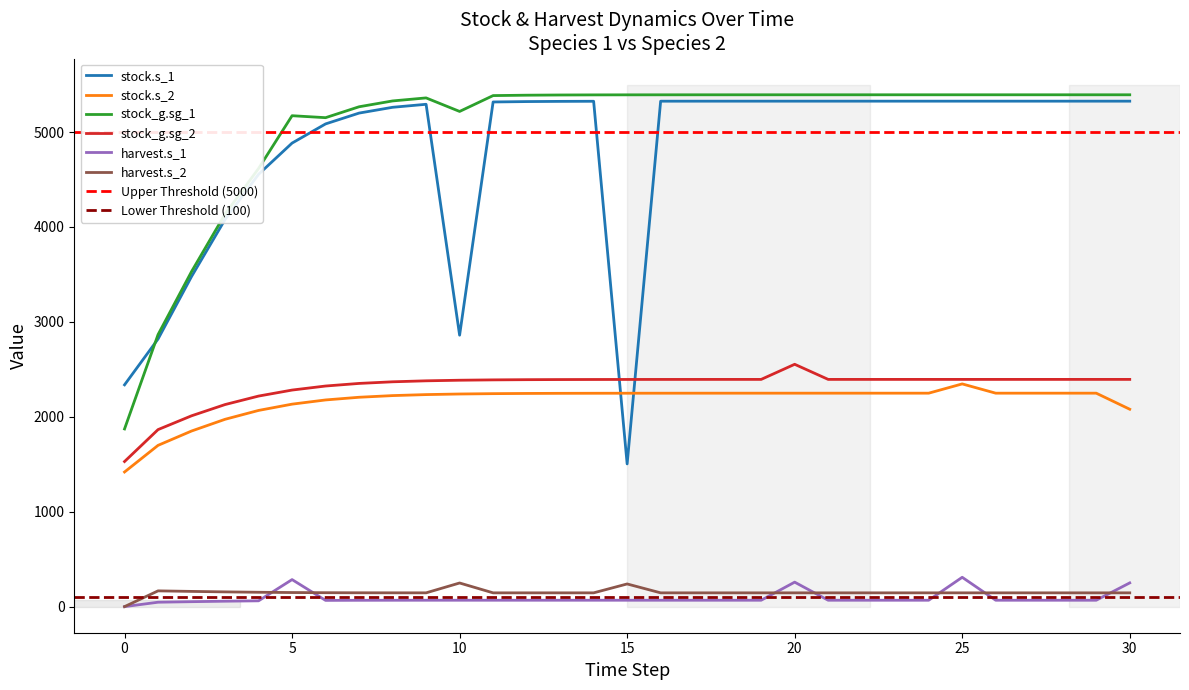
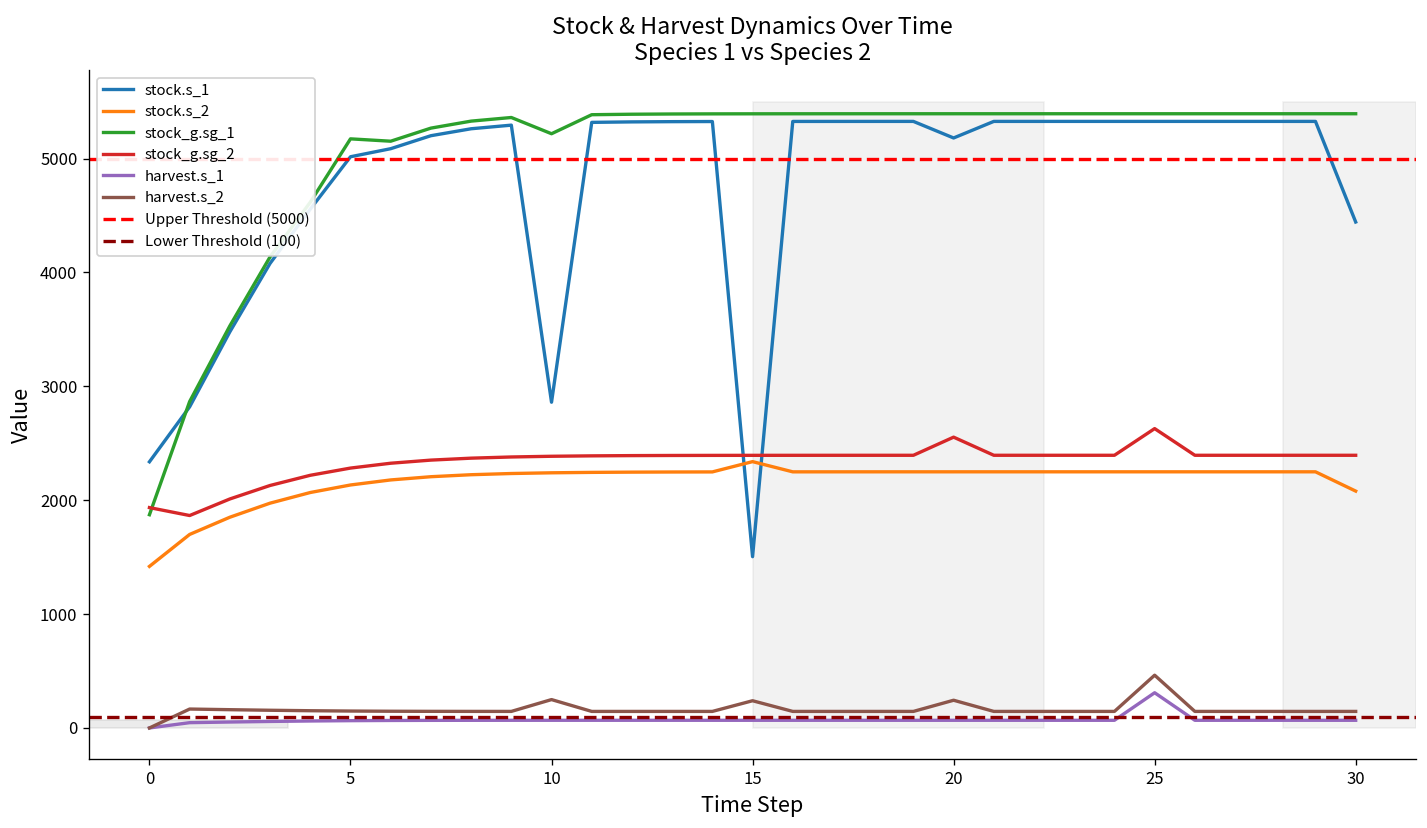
  {
    "stock.s_1": {
      "0": 2300,
-     "5": 4900,
+     "5": 5000,
      "10": 2900,
      "15": 1500,
-     "20": 5300,
+     "20": 5200,
      "25": 5300,
-     "30": 5300
+     "30": 4400
    },
    "stock.s_2": {
      "0": 1400,
      "5": 2100,
      "10": 2200,
-     "15": 2200,
+     "15": 2300,
      "20": 2200,
-     "25": 2300,
+     "25": 2200,
      "30": 2100
    },
    "stock_g.sg_1": {
      "0": 1900,
      "5": 5200,
      "10": 5200,
      "15": 5400,
      "20": 5400,
      "25": 5400,
      "30": 5400
    },
    "stock_g.sg_2": {
-     "0": 1500,
+     "0": 1900,
      "5": 2300,
      "10": 2400,
      "15": 2400,
      "20": 2600,
-     "25": 2400,
+     "25": 2600,
      "30": 2400
    },
    "harvest.s_1": {
-     "5": 300,
+     "5": 100,
      "10": 100,
      "15": 100,
-     "20": 300,
+     "20": 100,
      "25": 300,
-     "30": 300
+     "30": 100
    },
    "harvest.s_2": {
      "5": 100,
      "10": 200,
      "15": 200,
-     "20": 100,
-     "25": 100,
+     "20": 200,
+     "25": 500,
      "30": 100
    }
  }
